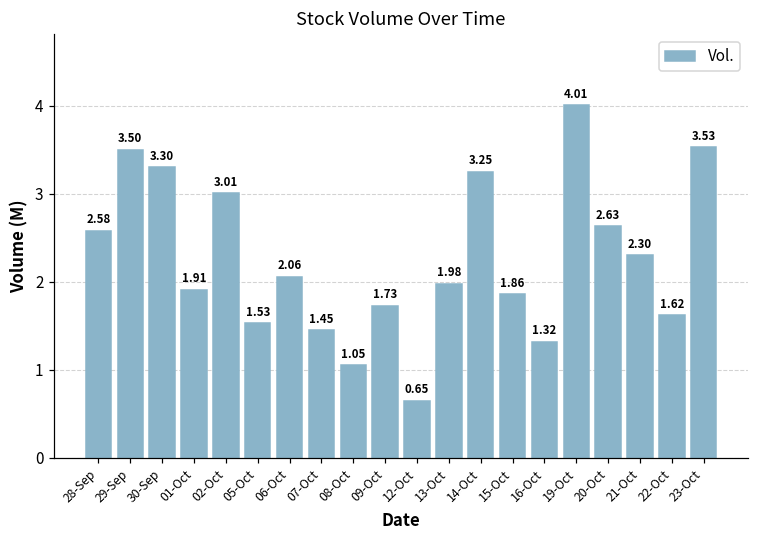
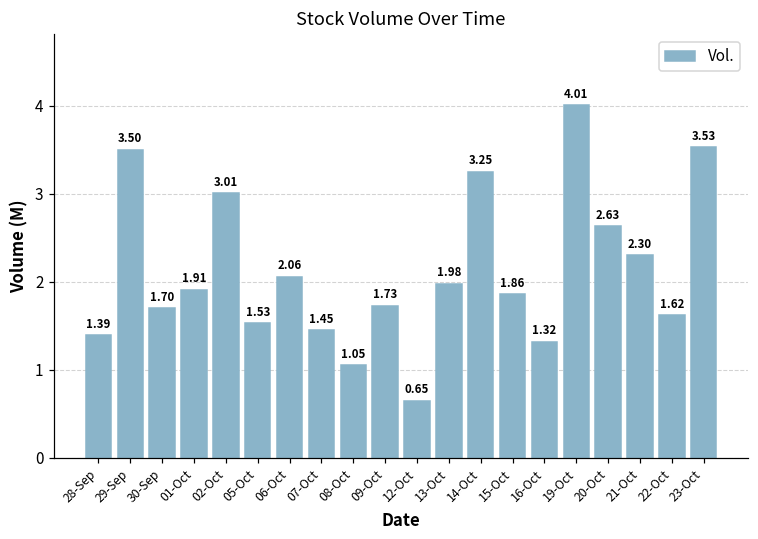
  {
-   "28-Sep": 2.58,
+   "28-Sep": 1.39,
    "29-Sep": 3.50,
-   "30-Sep": 3.30,
+   "30-Sep": 1.70,
    "01-Oct": 1.91,
    "02-Oct": 3.01,
    "05-Oct": 1.53,
    "06-Oct": 2.06,
    "07-Oct": 1.45,
    "08-Oct": 1.05,
    "09-Oct": 1.73,
    "12-Oct": 0.65,
    "13-Oct": 1.98,
    "14-Oct": 3.25,
    "15-Oct": 1.86,
    "16-Oct": 1.32,
    "19-Oct": 4.01,
    "20-Oct": 2.63,
    "21-Oct": 2.30,
    "22-Oct": 1.62,
    "23-Oct": 3.53
  }
